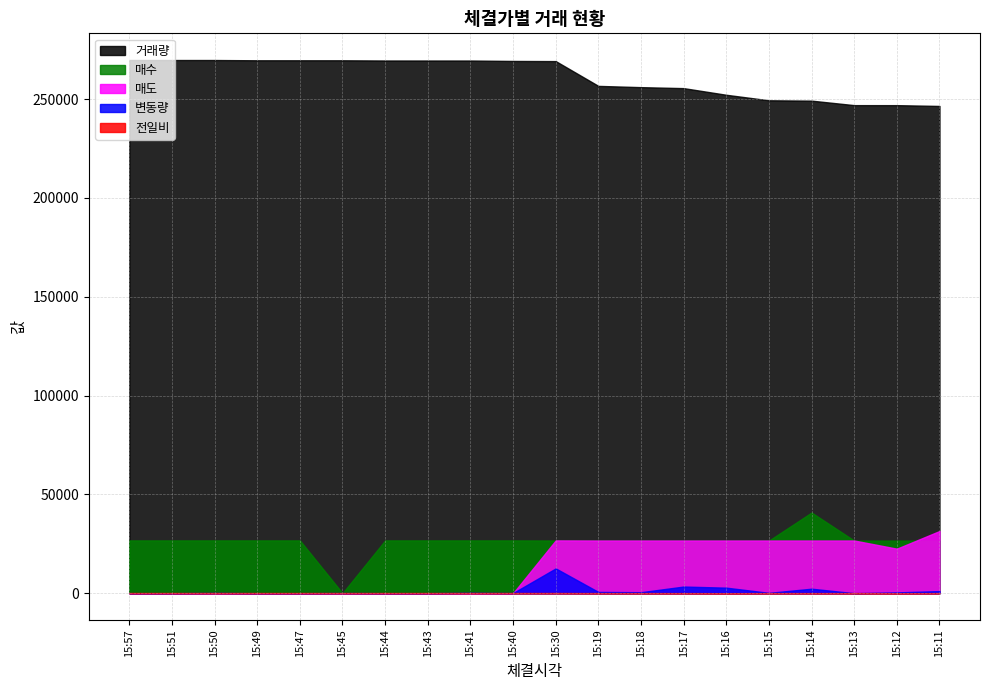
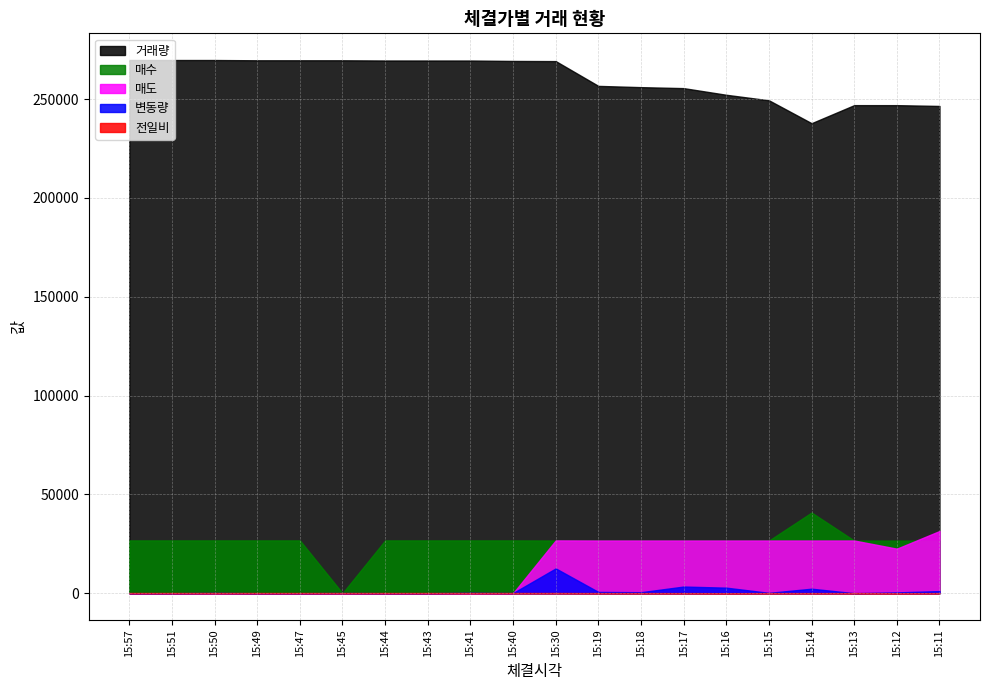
  {
    "거래량": {
      "15:50": 270000,
      "15:49": 270000,
      "15:47": 270000,
      "15:45": 270000,
      "15:44": 269000,
      "15:43": 269000,
      "15:41": 269000,
      "15:40": 269000,
      "15:30": 269000,
      "15:19": 257000,
      "15:18": 256000,
      "15:17": 256000,
      "15:16": 252000,
      "15:15": 249000,
-     "15:14": 249000,
+     "15:14": 238000,
      "15:13": 247000,
      "15:12": 247000,
      "15:11": 246000
    },
    "매수": {
      "15:57": 27000,
      "15:51": 27000,
      "15:50": 27000,
      "15:49": 27000,
      "15:47": 27000,
      "15:44": 27000,
      "15:43": 27000,
      "15:41": 27000,
      "15:40": 27000,
      "15:14": 41000,
      "15:12": 27000,
      "15:11": 27000
    },
    "매도": {
      "15:14": 27000,
      "15:12": 23000,
      "15:11": 31000
    },
    "변동량": {
      "15:30": 13000,
      "15:17": 3000,
      "15:16": 3000,
      "15:14": 2000
    },
    "전일비": {
      "15:16": 0
    }
  }
